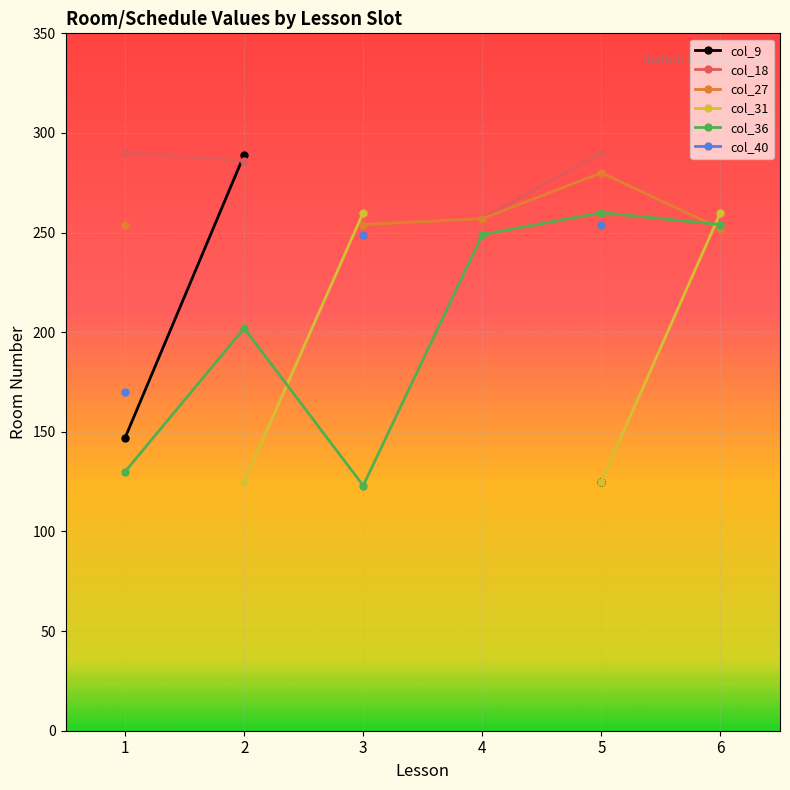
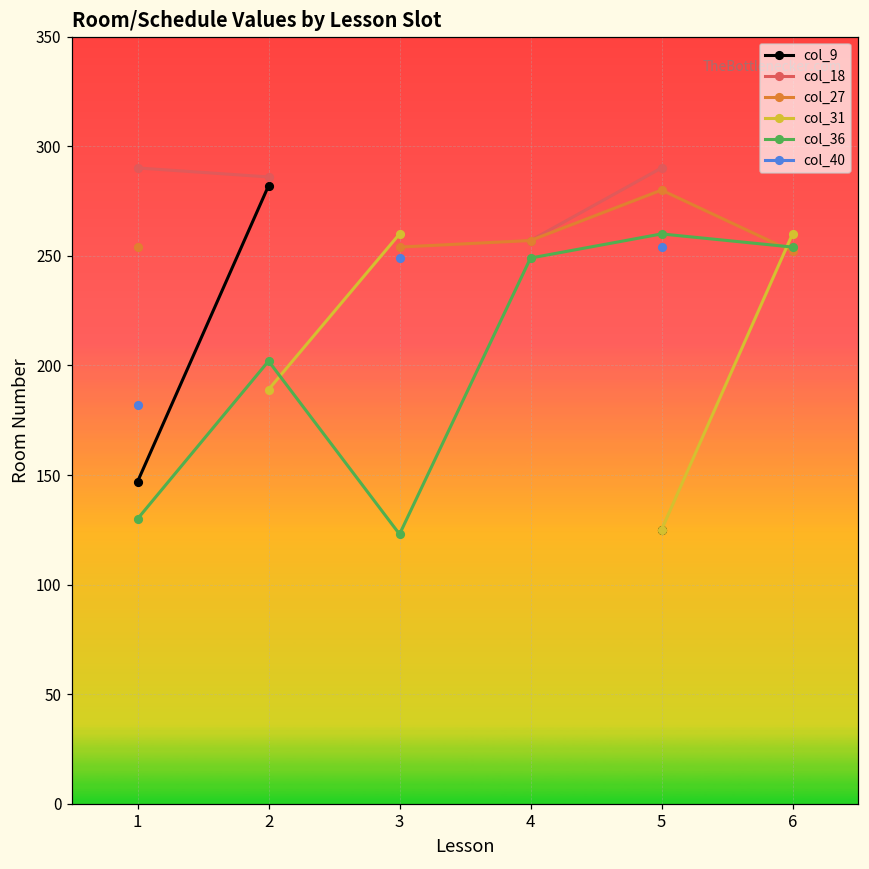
  {
    "col_9": {
      "1": 147,
-     "2": 289
+     "2": 282
    },
    "col_31": {
-     "2": 125,
+     "2": 189,
      "3": 260,
      "6": 260
    },
    "col_36": {
      "1": 130,
      "2": 202,
      "3": 123,
      "4": 249,
      "5": 260,
      "6": 254
    },
    "col_40": {
-     "1": 170,
+     "1": 182,
      "3": 249,
      "5": 254
    }
  }
